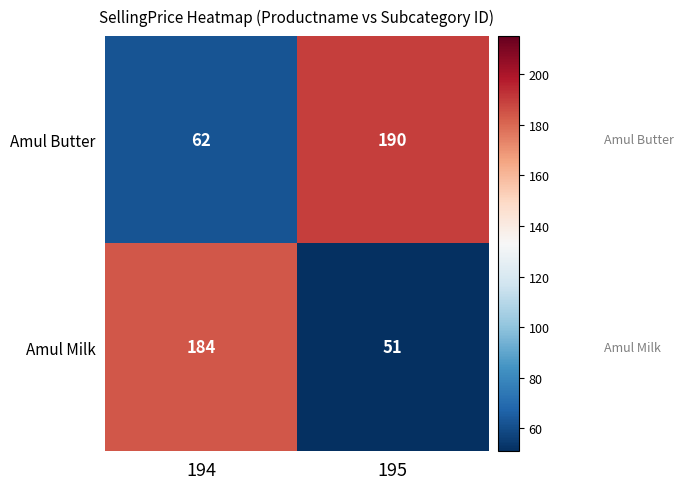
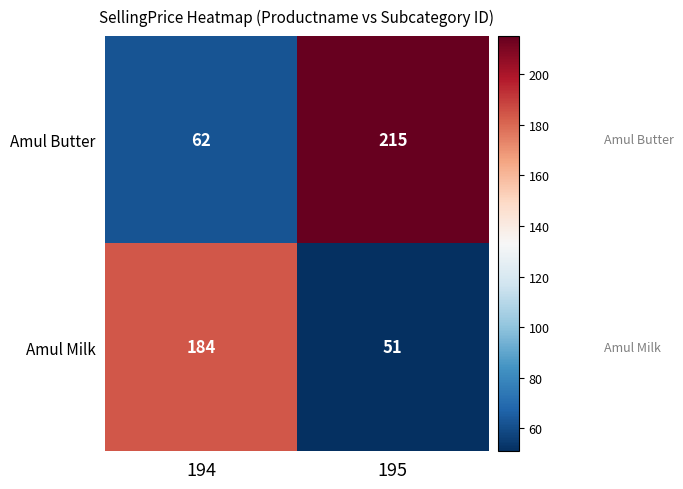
  {
    "Amul Butter": {
      "194": 62,
-     "195": 190
+     "195": 215
    },
    "Amul Milk": {
      "194": 184,
      "195": 51
    }
  }
